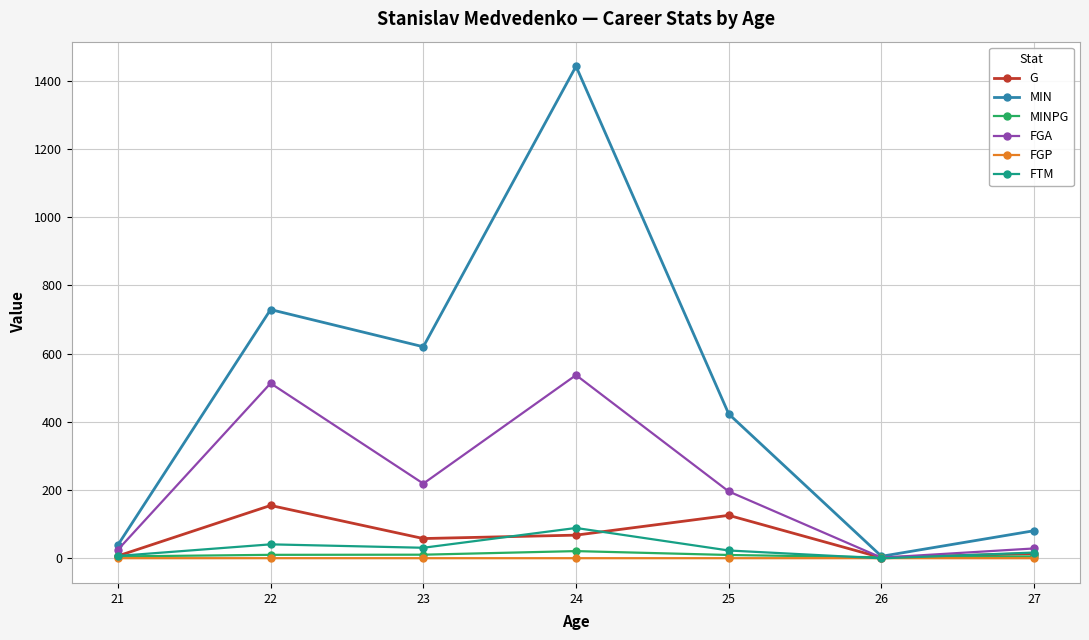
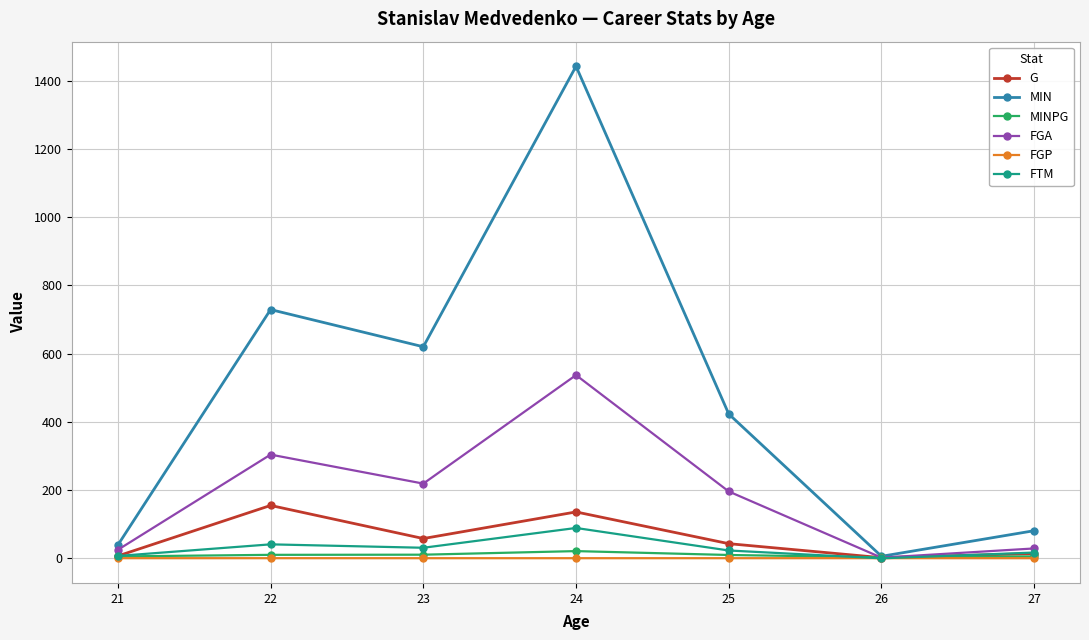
  {
    "G": {
      "22": 160,
      "23": 60,
-     "24": 70,
-     "25": 130
+     "24": 140,
+     "25": 40
    },
    "FGA": {
      "21": 30,
-     "22": 510,
+     "22": 300,
      "23": 220,
      "24": 540,
      "25": 200,
      "27": 30
    },
    "FGP": {
      "22": 0,
      "23": 0,
      "24": 0,
      "25": 0
    }
  }
